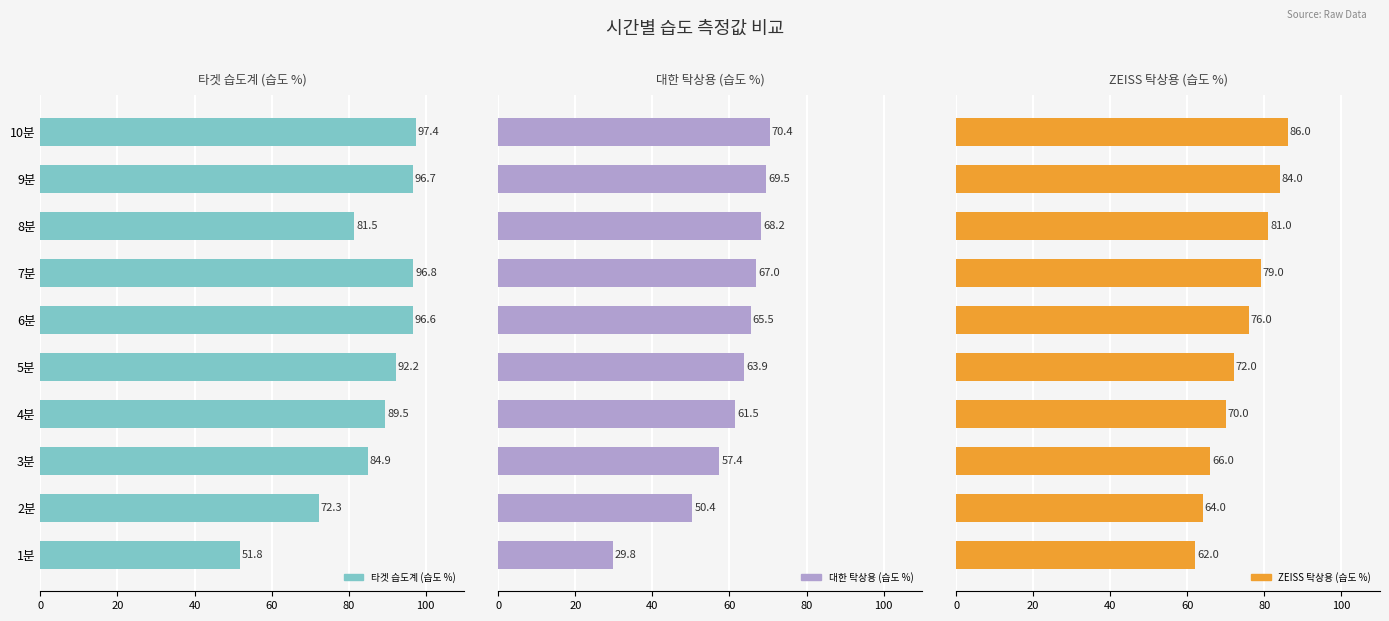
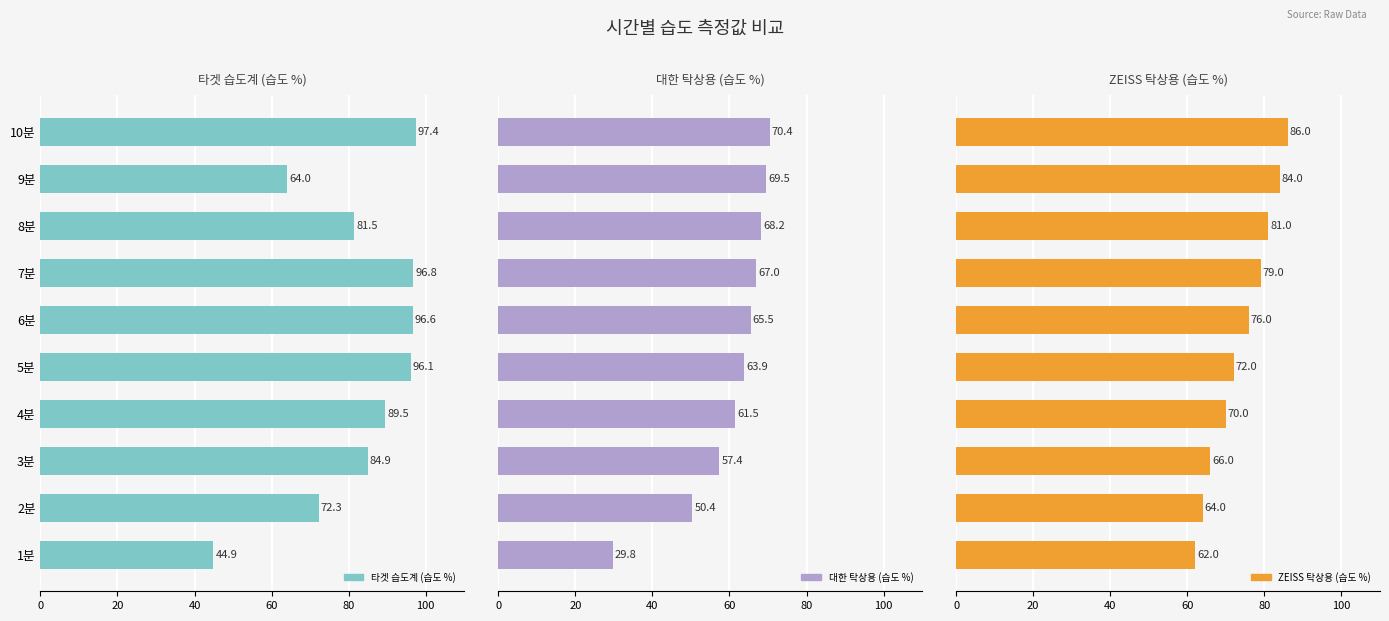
  {
    "타겟 습도계 (습도 %)": {
      "10분": 97.4,
-     "9분": 96.7,
+     "9분": 64.0,
      "8분": 81.5,
      "7분": 96.8,
      "6분": 96.6,
-     "5분": 92.2,
+     "5분": 96.1,
      "4분": 89.5,
      "3분": 84.9,
      "2분": 72.3,
-     "1분": 51.8
+     "1분": 44.9
    }
  }
